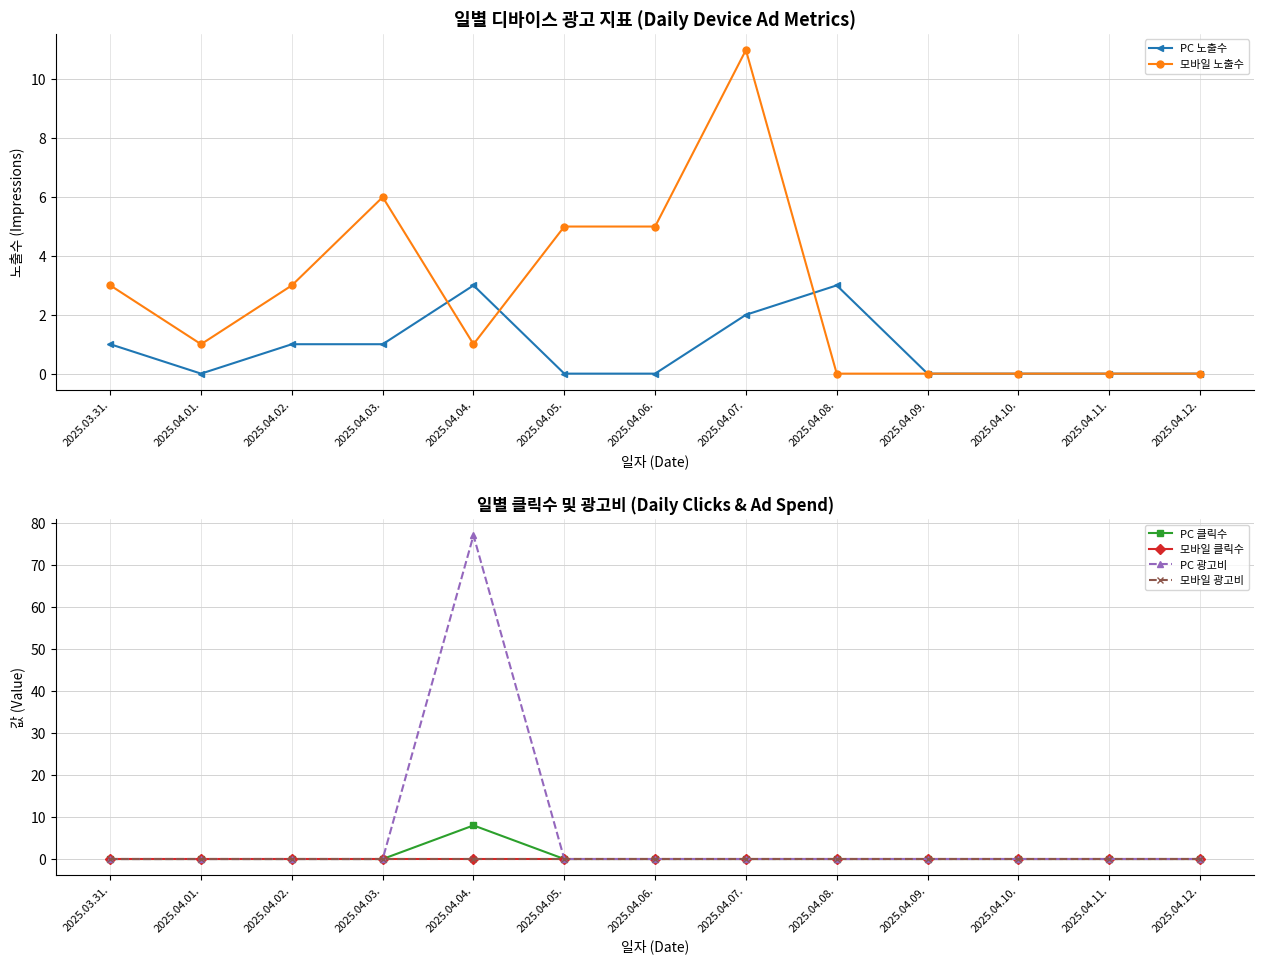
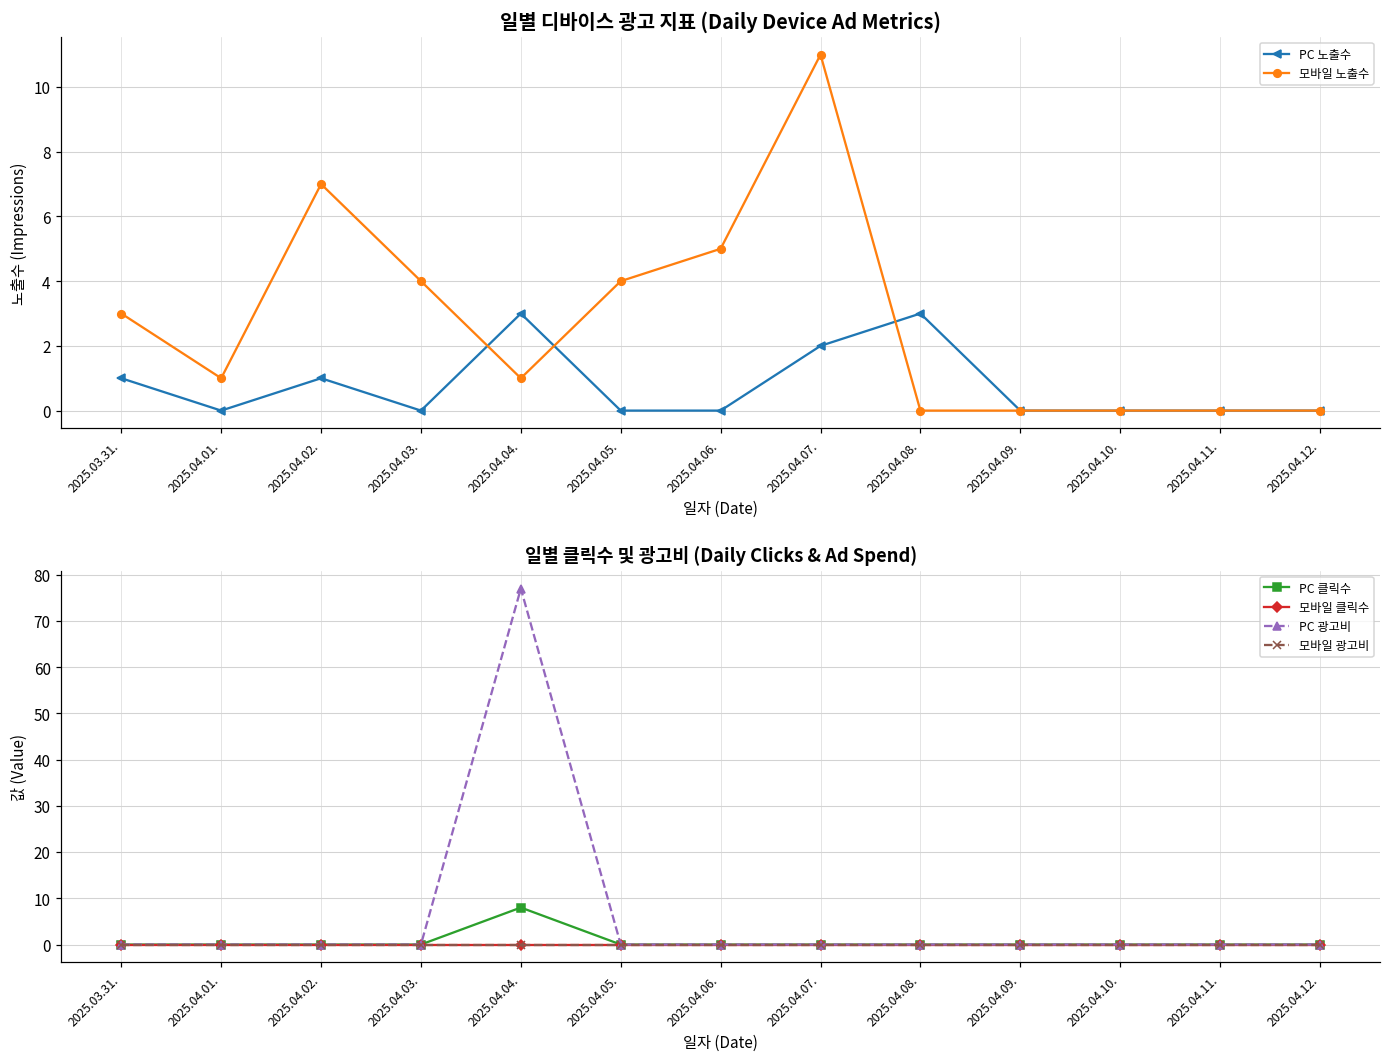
  {
    "일별 디바이스 광고 지표 (Daily Device Ad Metrics)": {
      "PC 노출수": {
        "2025.03.31.": 1,
        "2025.04.01.": 0,
        "2025.04.02.": 1,
-       "2025.04.03.": 1,
+       "2025.04.03.": 0,
        "2025.04.04.": 3,
        "2025.04.05.": 0,
        "2025.04.06.": 0,
        "2025.04.07.": 2,
        "2025.04.08.": 3
      },
      "모바일 노출수": {
        "2025.03.31.": 3,
        "2025.04.01.": 1,
-       "2025.04.02.": 3,
-       "2025.04.03.": 6,
+       "2025.04.02.": 7,
+       "2025.04.03.": 4,
        "2025.04.04.": 1,
-       "2025.04.05.": 5,
+       "2025.04.05.": 4,
        "2025.04.06.": 5,
        "2025.04.07.": 11,
        "2025.04.08.": 0
      }
    },
    "일별 클릭수 및 광고비 (Daily Clicks & Ad Spend)": {
      "PC 클릭수": {
        "2025.04.04.": 8
      },
      "모바일 광고비": {
        "2025.04.04.": 0
      },
      "PC 광고비": {
        "2025.04.04.": 77
      }
    }
  }
